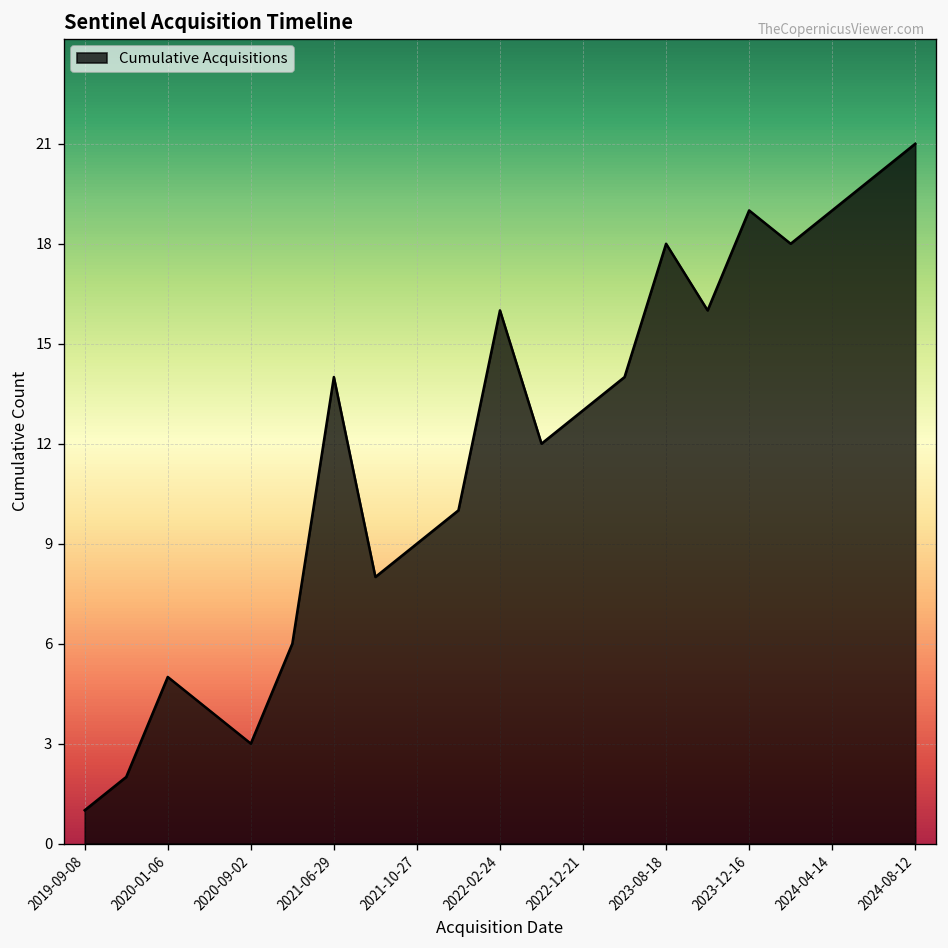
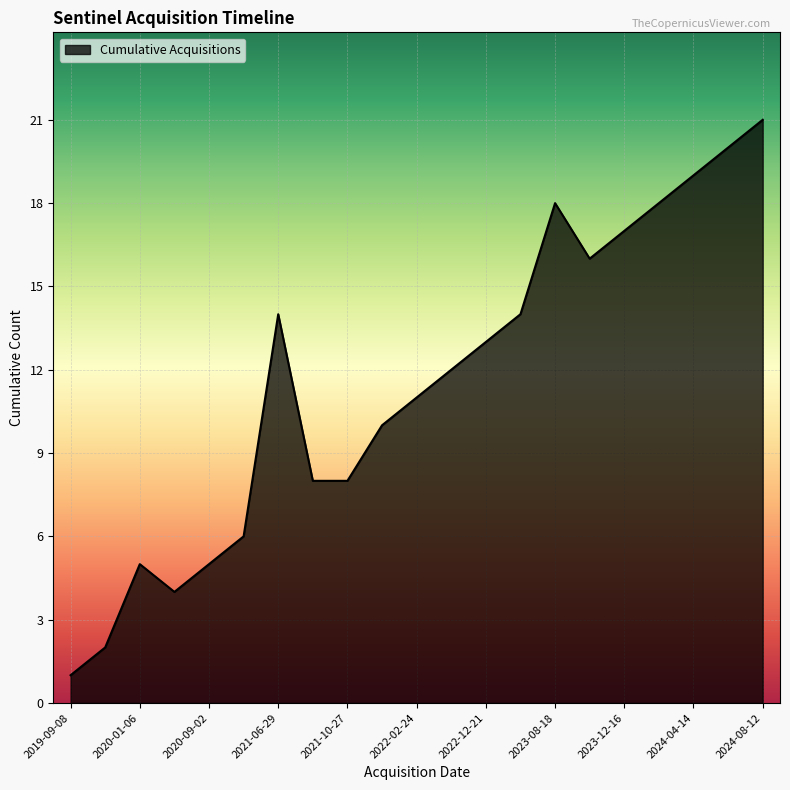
  {
    "2019-09-08": 1,
    "2020-01-06": 5,
-   "2020-09-02": 3,
+   "2020-09-02": 5,
    "2021-06-29": 14,
-   "2021-10-27": 9,
-   "2022-02-24": 16,
+   "2021-10-27": 8,
+   "2022-02-24": 11,
    "2022-12-21": 13,
    "2023-08-18": 18,
-   "2023-12-16": 19,
+   "2023-12-16": 17,
    "2024-04-14": 19,
    "2024-08-12": 21
  }
